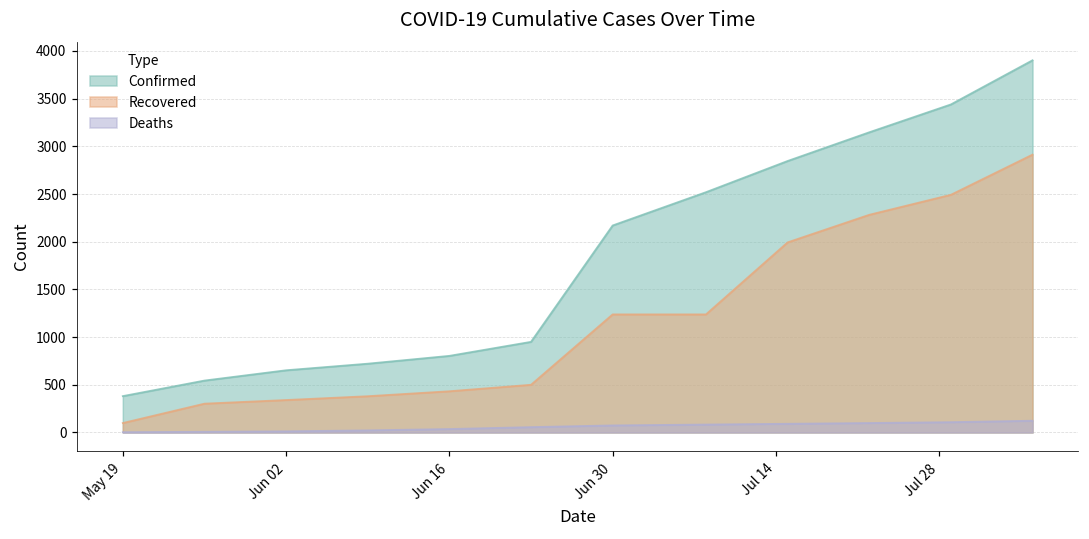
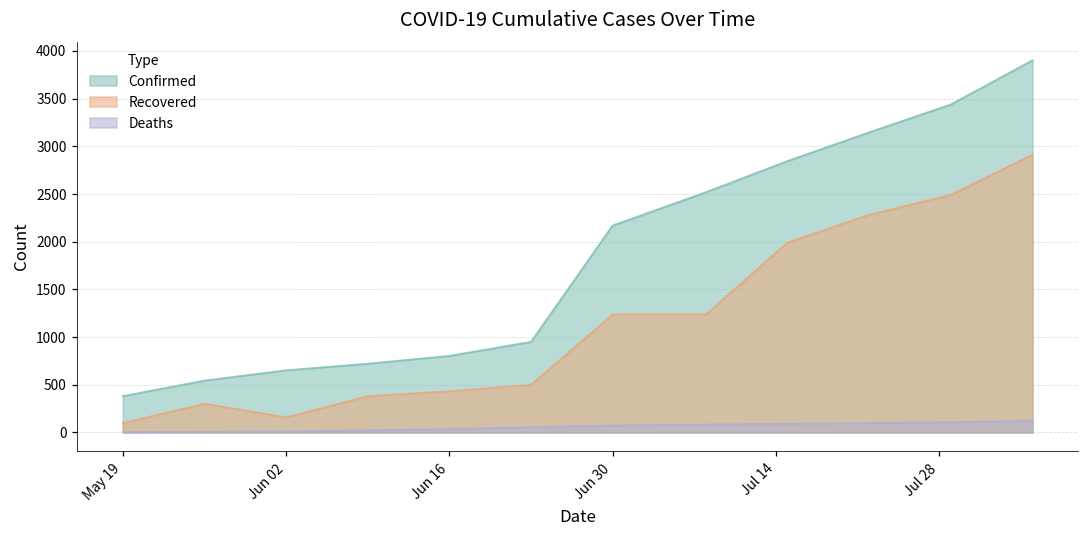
  {
    "Recovered": {
      "May 19": 100,
-     "Jun 02": 300,
+     "Jun 02": 200,
      "Jun 16": 400,
      "Jun 30": 1200
    }
  }
